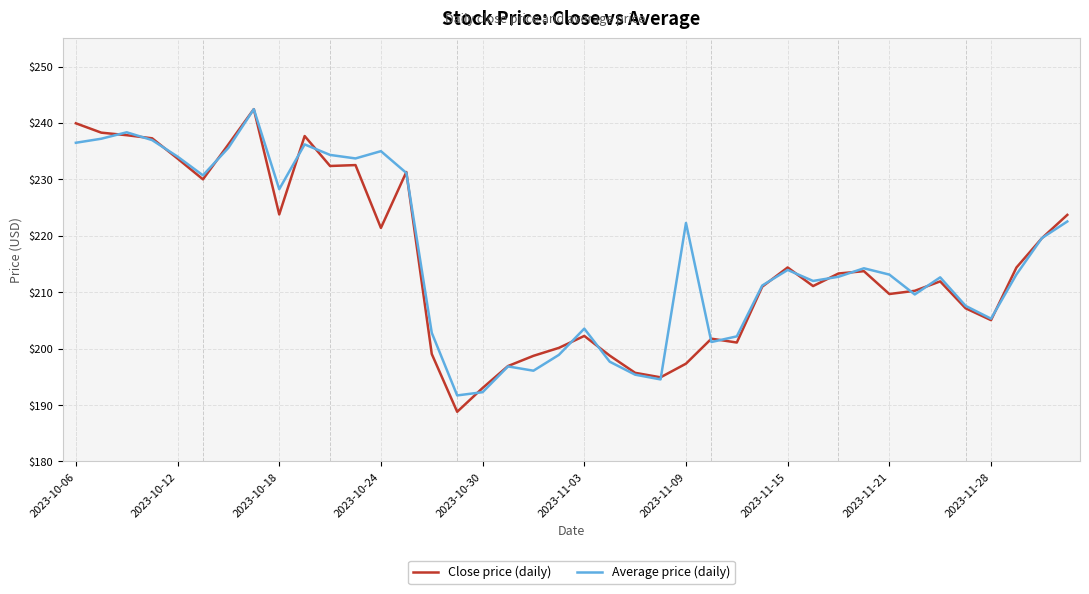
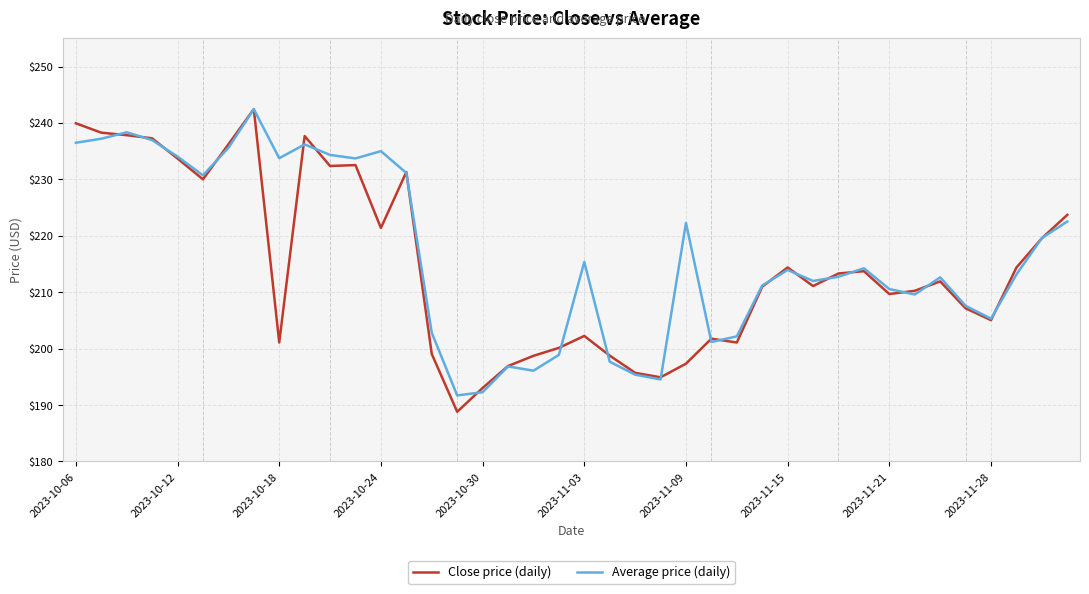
  {
    "Close price (daily)": {
      "2023-10-06": "$240",
-     "2023-10-18": "$224",
+     "2023-10-18": "$201",
      "2023-10-24": "$221",
      "2023-10-30": "$193",
      "2023-11-03": "$202",
      "2023-11-09": "$197",
      "2023-11-21": "$210"
    },
    "Average price (daily)": {
      "2023-10-06": "$236",
-     "2023-10-18": "$228",
+     "2023-10-18": "$234",
      "2023-10-24": "$235",
      "2023-10-30": "$192",
-     "2023-11-03": "$204",
+     "2023-11-03": "$215",
      "2023-11-09": "$222",
-     "2023-11-21": "$213"
+     "2023-11-21": "$211"
    }
  }
